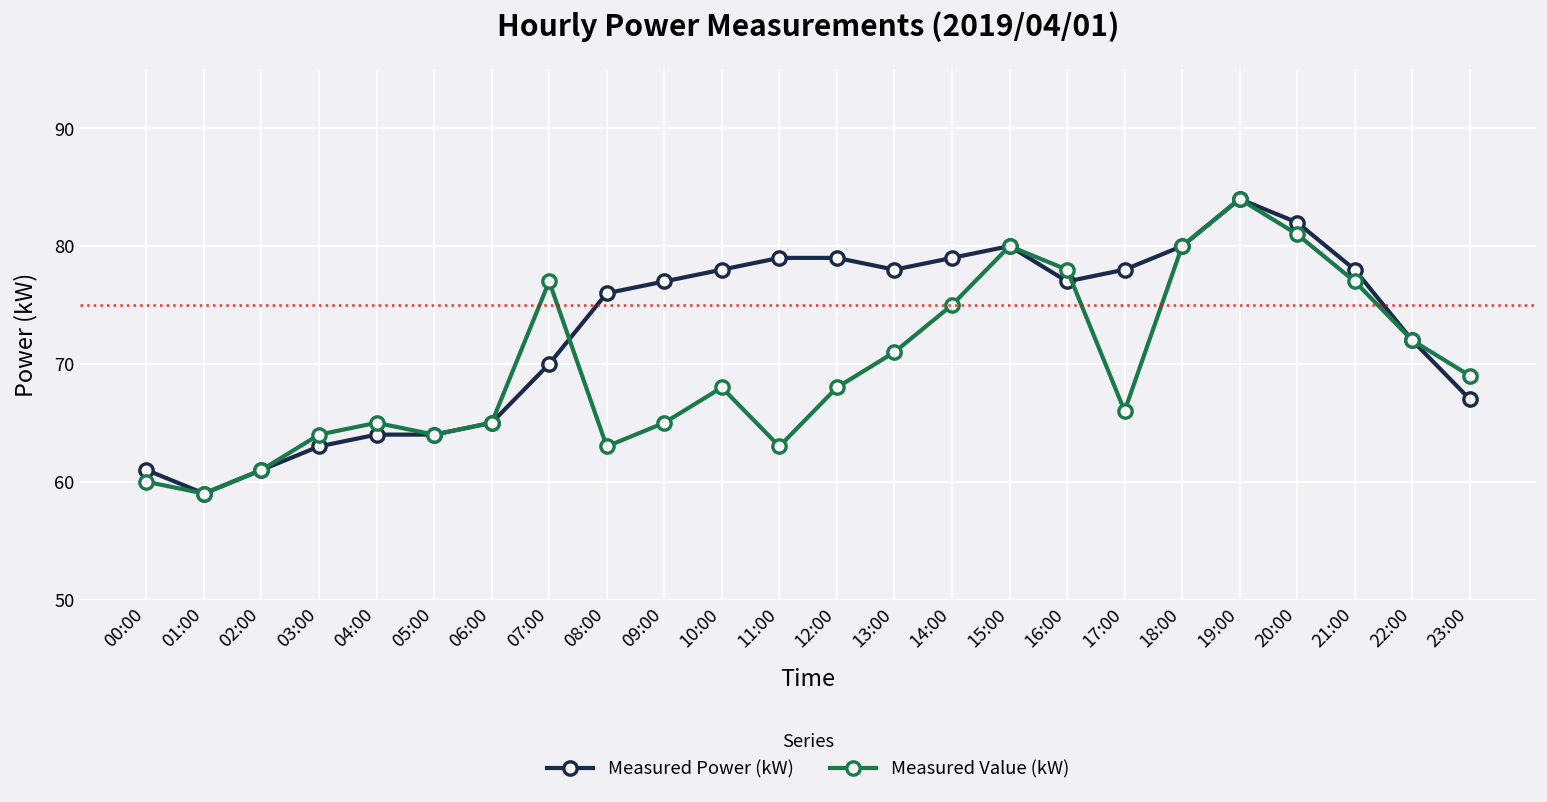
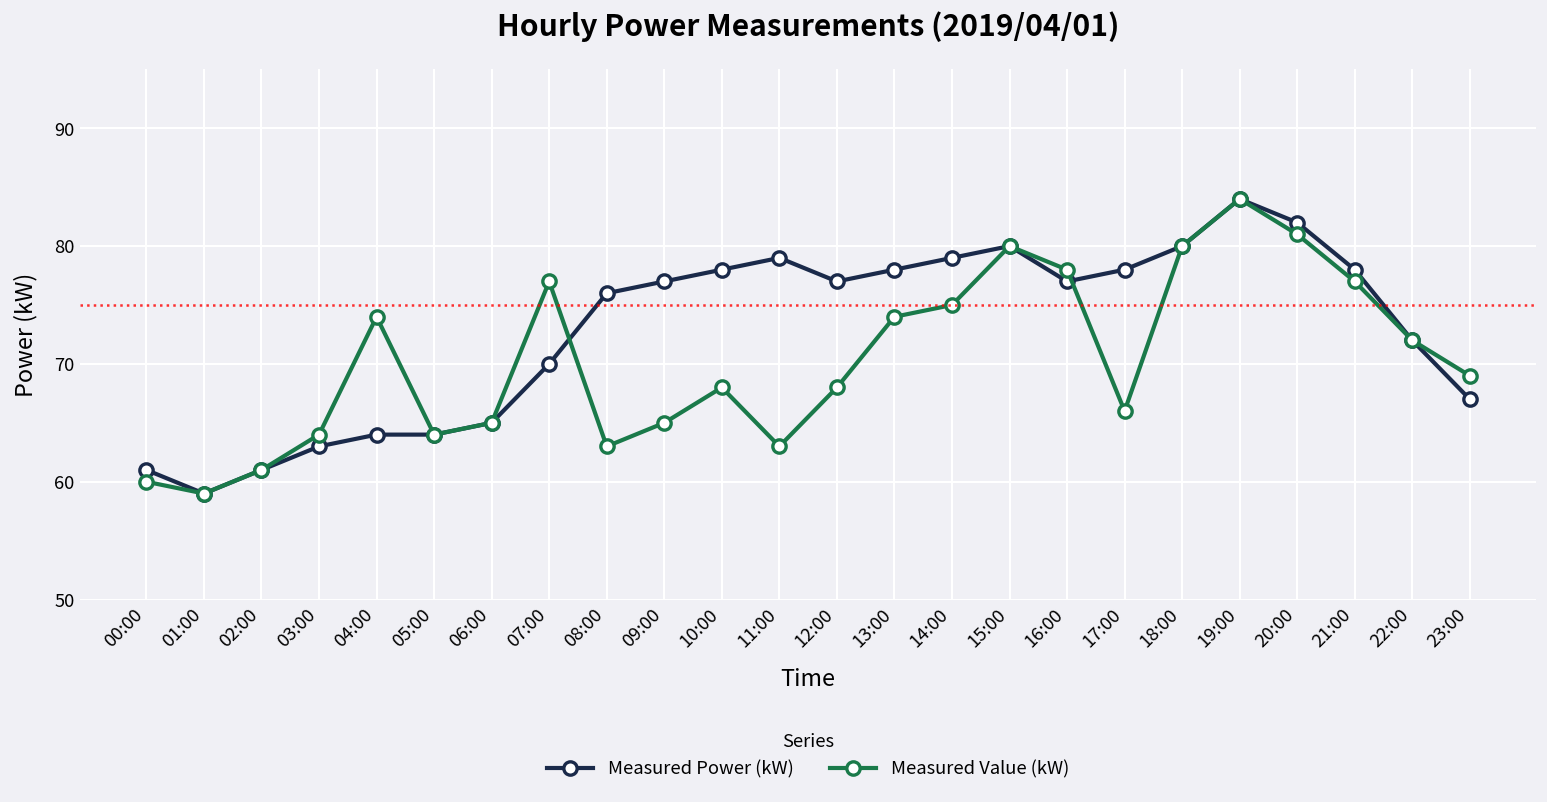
  {
    "Measured Power (kW)": {
      "00:00": 61,
      "03:00": 63,
      "04:00": 64,
      "07:00": 70,
      "08:00": 76,
      "09:00": 77,
      "10:00": 78,
      "11:00": 79,
-     "12:00": 79,
+     "12:00": 77,
      "13:00": 78,
      "14:00": 79,
      "16:00": 77,
      "17:00": 78,
      "20:00": 82,
      "21:00": 78,
      "23:00": 67
    },
    "Measured Value (kW)": {
      "00:00": 60,
      "03:00": 64,
-     "04:00": 65,
+     "04:00": 74,
      "07:00": 77,
      "08:00": 63,
      "09:00": 65,
      "10:00": 68,
      "11:00": 63,
      "12:00": 68,
-     "13:00": 71,
+     "13:00": 74,
      "14:00": 75,
      "16:00": 78,
      "17:00": 66,
      "20:00": 81,
      "21:00": 77,
      "23:00": 69
    }
  }
